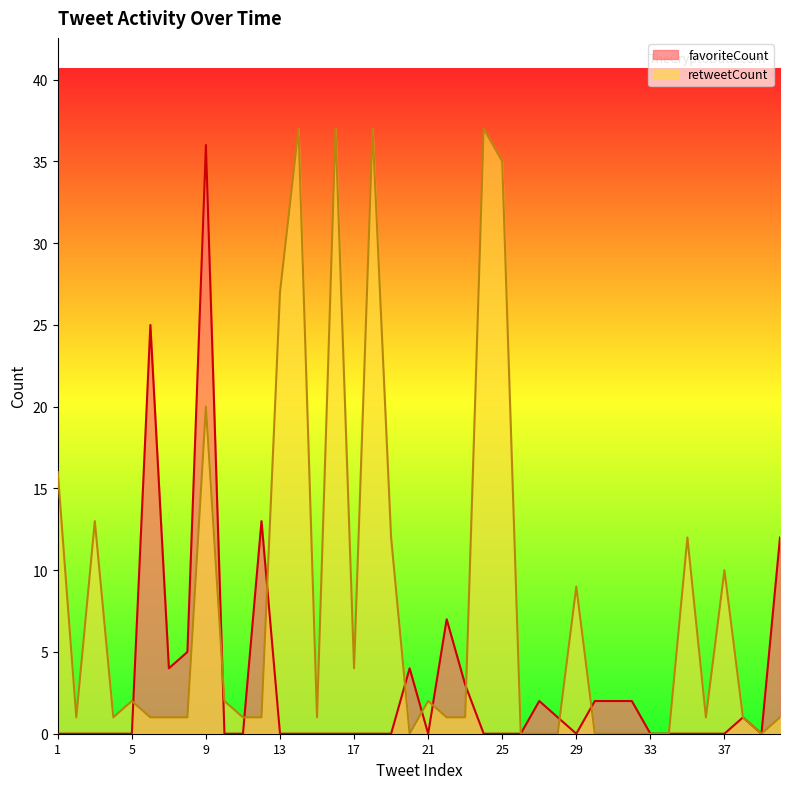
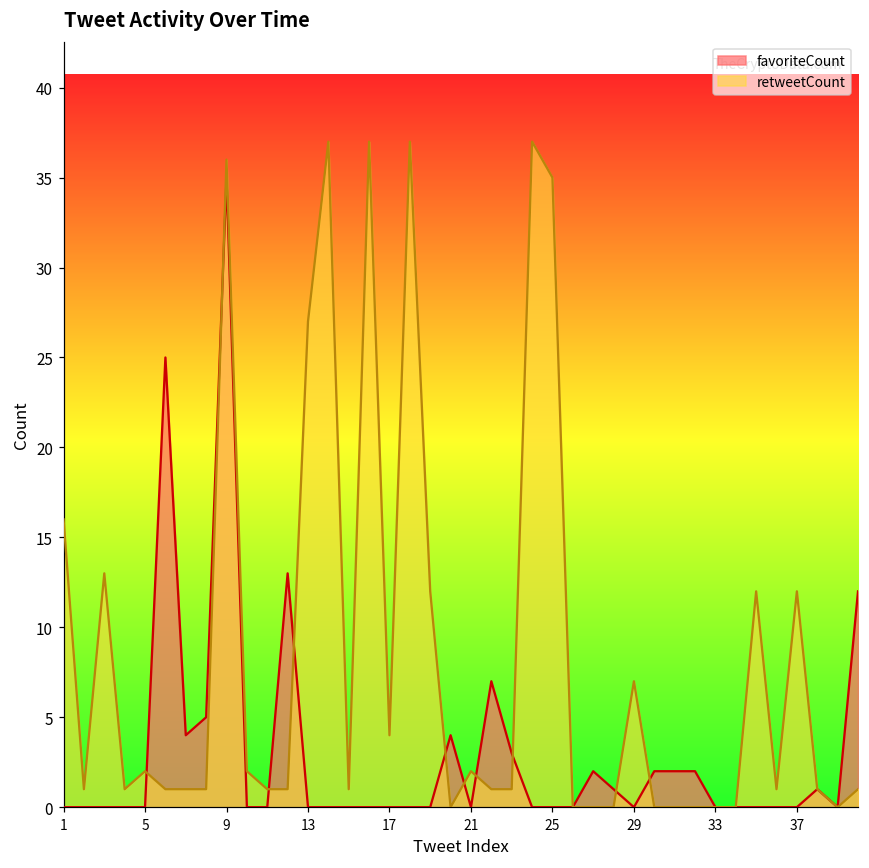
  {
    "favoriteCount": {
      "1": 0,
      "5": 0,
-     "9": 36,
+     "9": 35,
      "13": 0,
      "17": 0,
      "21": 0,
      "25": 0,
      "29": 0,
      "37": 0
    },
    "retweetCount": {
      "1": 16,
      "5": 2,
-     "9": 20,
+     "9": 36,
      "13": 27,
      "17": 4,
      "21": 2,
      "25": 35,
-     "29": 9,
-     "37": 10
+     "29": 7,
+     "37": 12
    }
  }
